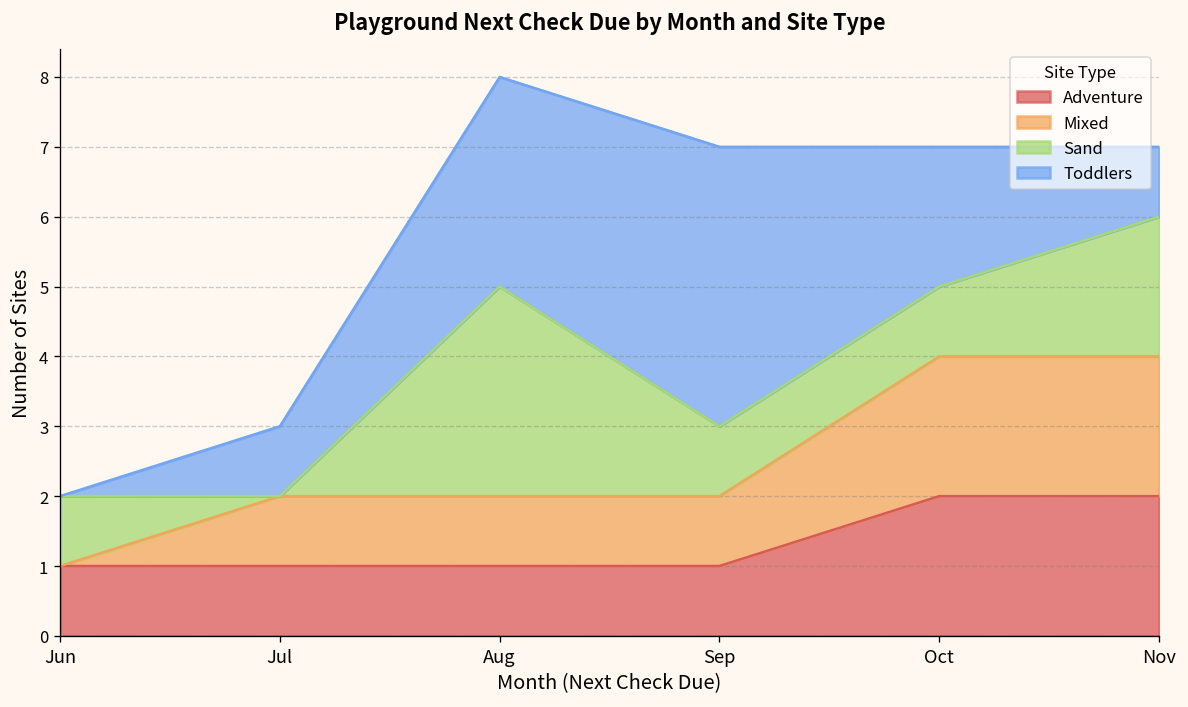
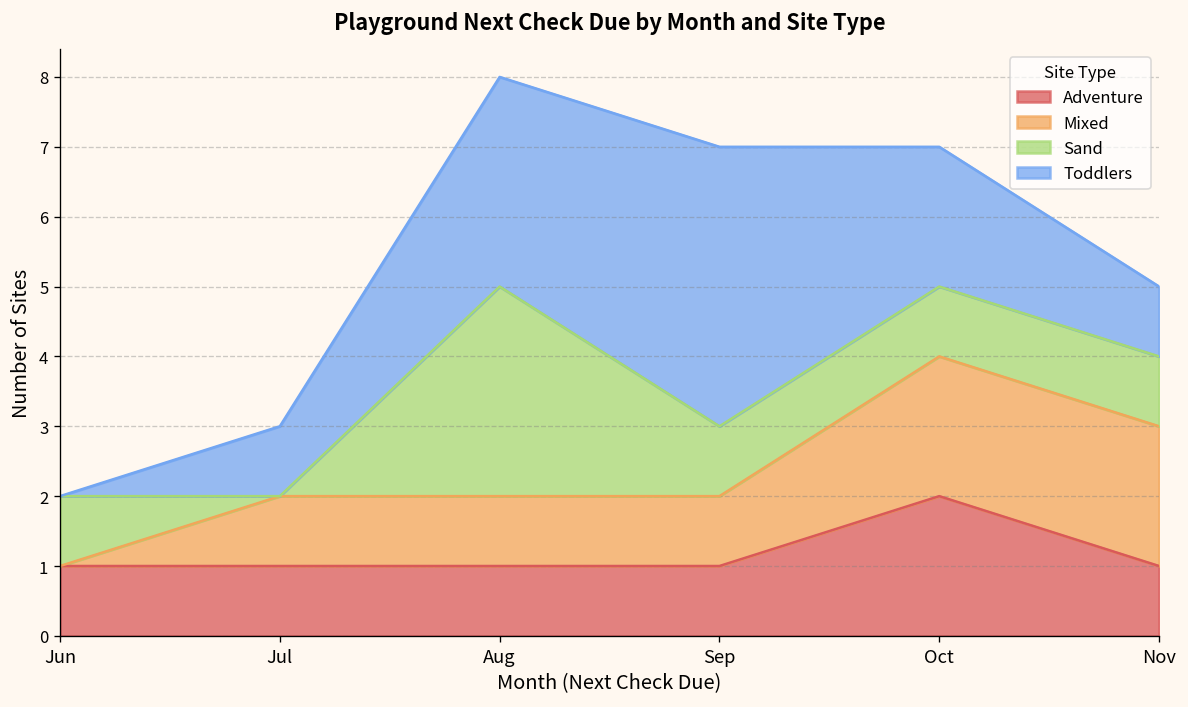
  {
    "Adventure": {
      "Jul": 1,
      "Aug": 1,
      "Sep": 1,
      "Oct": 2,
-     "Nov": 2
+     "Nov": 1
    },
    "Mixed": {
      "Aug": 2,
      "Sep": 2,
      "Oct": 4
    },
    "Sand": {
      "Aug": 3,
      "Sep": 1,
      "Oct": 1,
-     "Nov": 2
+     "Nov": 1
    },
    "Toddlers": {
      "Jul": 1,
      "Aug": 3,
      "Sep": 4,
      "Oct": 2,
      "Nov": 1
    }
  }
